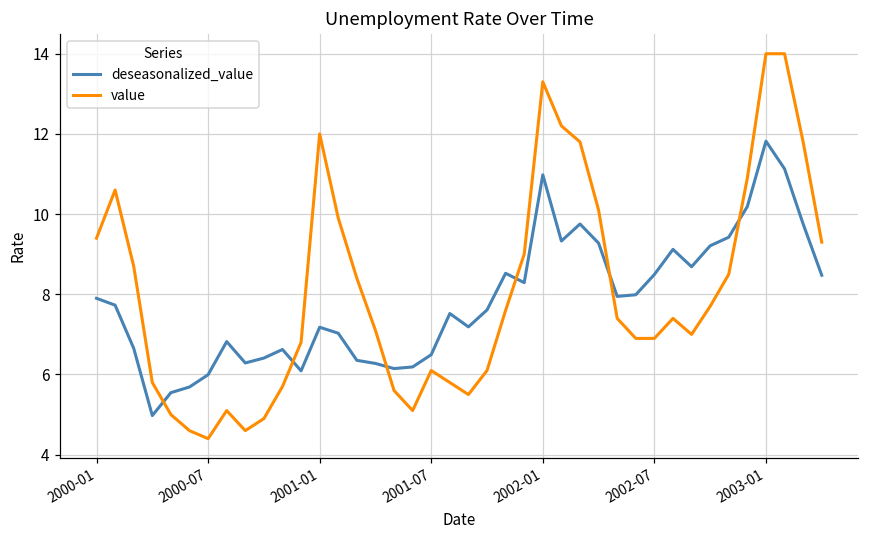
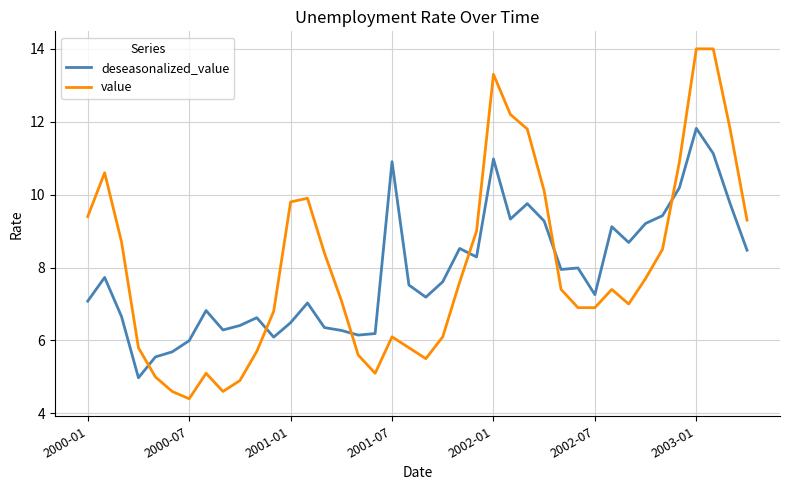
  {
    "deseasonalized_value": {
-     "2000-01": 7.9,
+     "2000-01": 7.1,
      "2000-07": 6.0,
-     "2001-01": 7.2,
-     "2001-07": 6.5,
+     "2001-01": 6.5,
+     "2001-07": 10.9,
      "2002-01": 11.0,
-     "2002-07": 8.5,
+     "2002-07": 7.3,
      "2003-01": 11.8
    },
    "value": {
      "2000-01": 9.4,
      "2000-07": 4.4,
-     "2001-01": 12.0,
+     "2001-01": 9.8,
      "2001-07": 6.1,
      "2002-01": 13.3,
      "2002-07": 6.9,
      "2003-01": 14.0
    }
  }
